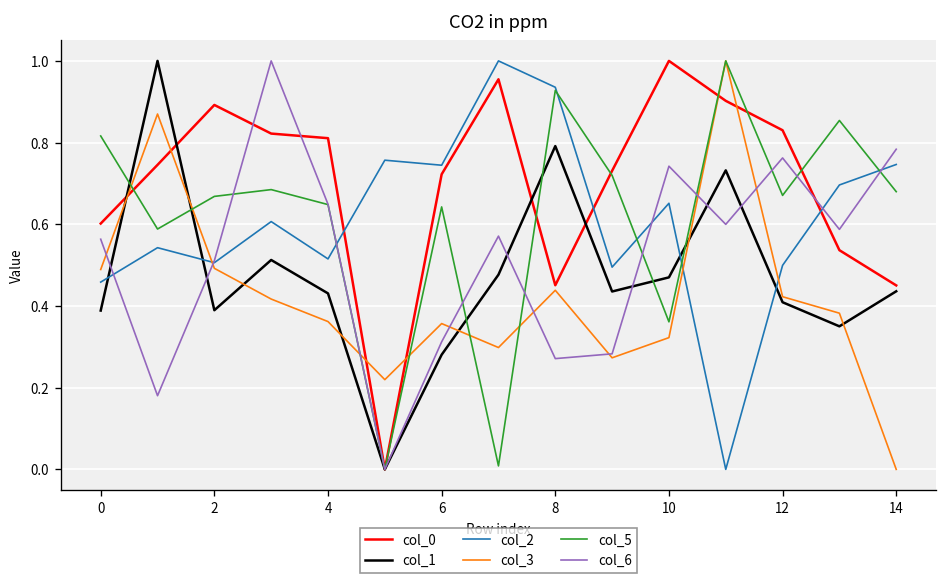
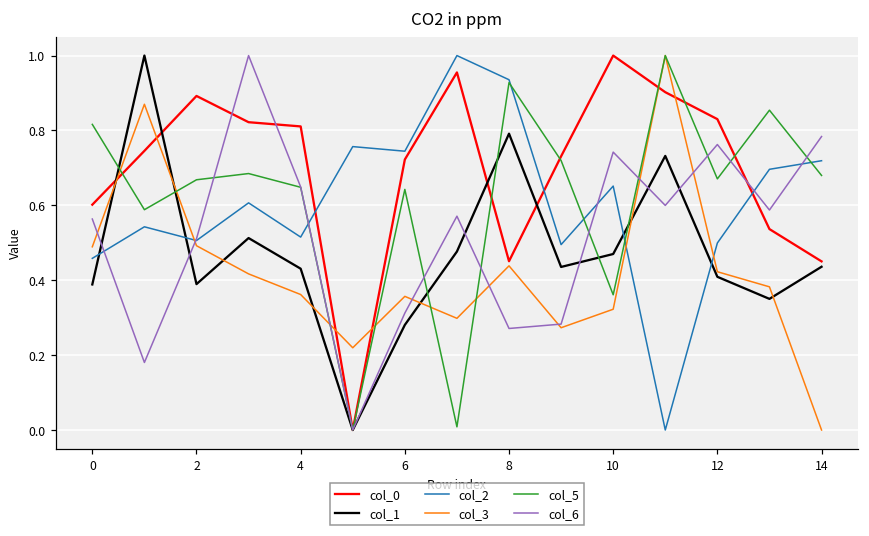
  {
    "col_0": {
      "0": 0.60,
      "2": 0.89,
      "4": 0.81,
      "6": 0.72,
      "8": 0.45,
      "10": 1.00,
      "12": 0.83,
      "14": 0.45
    },
    "col_1": {
      "0": 0.39,
      "2": 0.39,
      "4": 0.43,
      "6": 0.28,
      "8": 0.79,
      "10": 0.47,
      "12": 0.41,
      "14": 0.44
    },
    "col_2": {
      "0": 0.46,
      "4": 0.52,
      "6": 0.74,
      "8": 0.94,
      "10": 0.65,
      "12": 0.50,
-     "14": 0.75
+     "14": 0.72
    },
    "col_3": {
      "0": 0.49,
      "2": 0.49,
      "4": 0.36,
      "6": 0.36,
      "8": 0.44,
      "10": 0.32,
      "12": 0.42,
      "14": 0.00
    },
    "col_5": {
      "0": 0.82,
      "2": 0.67,
      "6": 0.64,
      "8": 0.93,
      "10": 0.36,
      "12": 0.67,
      "14": 0.68
    },
    "col_6": {
      "0": 0.56,
      "6": 0.31,
      "8": 0.27,
      "10": 0.74,
      "12": 0.76,
      "14": 0.78
    }
  }
